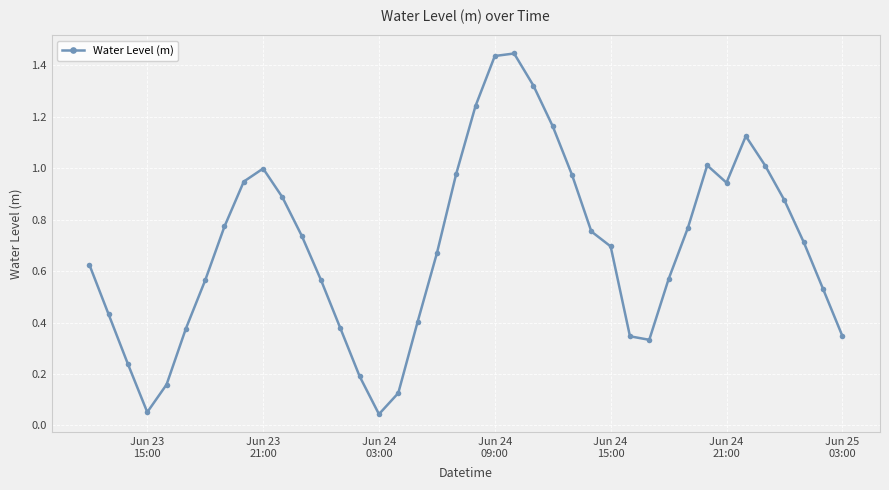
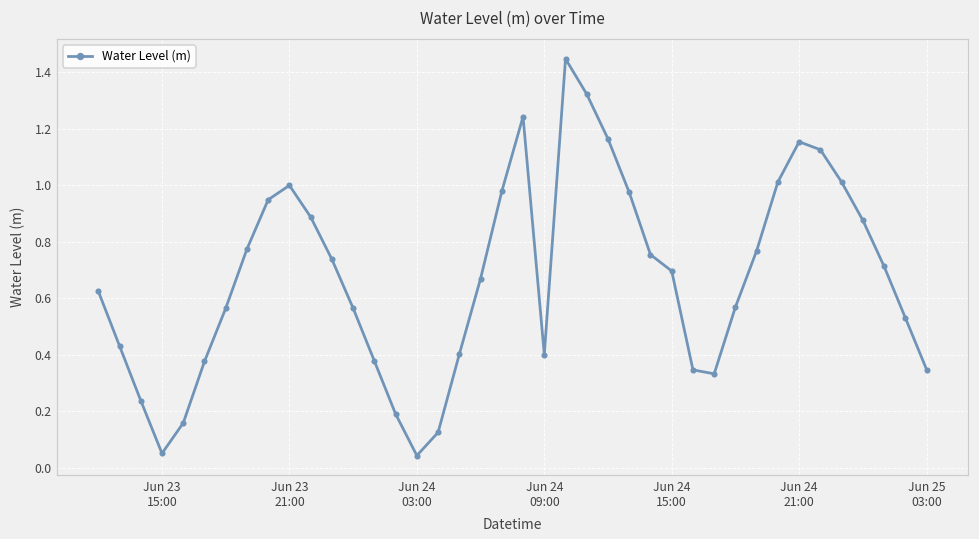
  {
    "Jun 23 15:00": 0.05,
    "Jun 23 21:00": 1.00,
    "Jun 24 03:00": 0.04,
-   "Jun 24 09:00": 1.44,
+   "Jun 24 09:00": 0.40,
    "Jun 24 15:00": 0.70,
-   "Jun 24 21:00": 0.94,
+   "Jun 24 21:00": 1.15,
    "Jun 25 03:00": 0.35
  }
